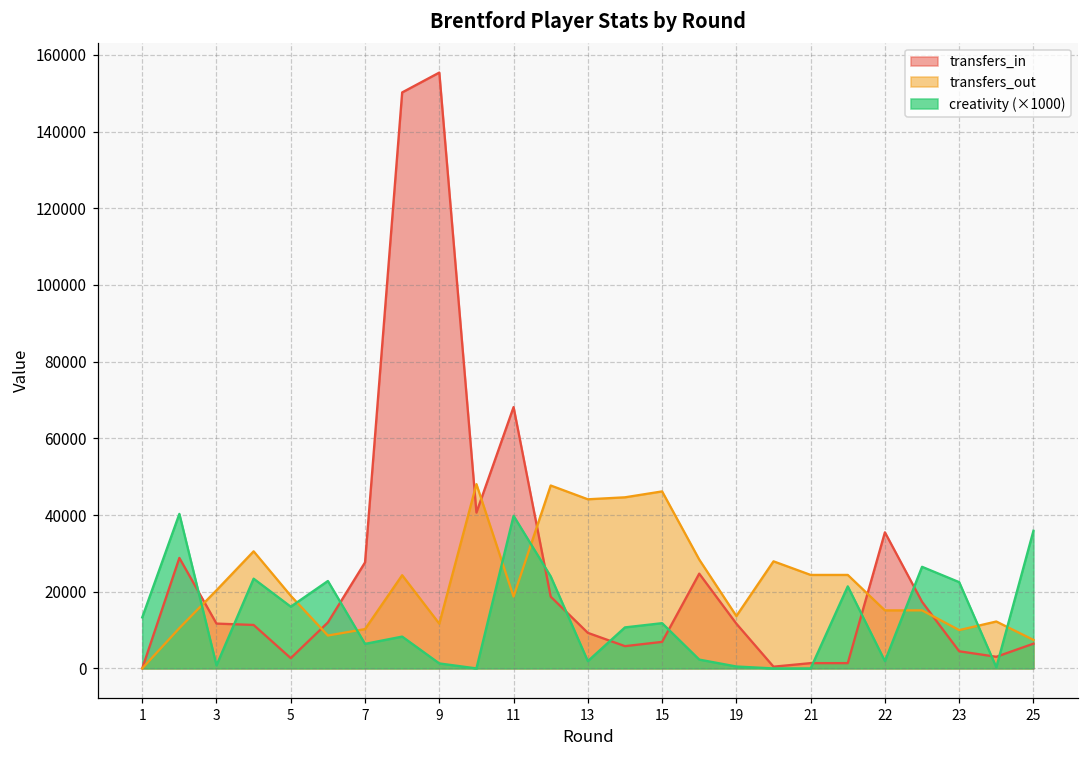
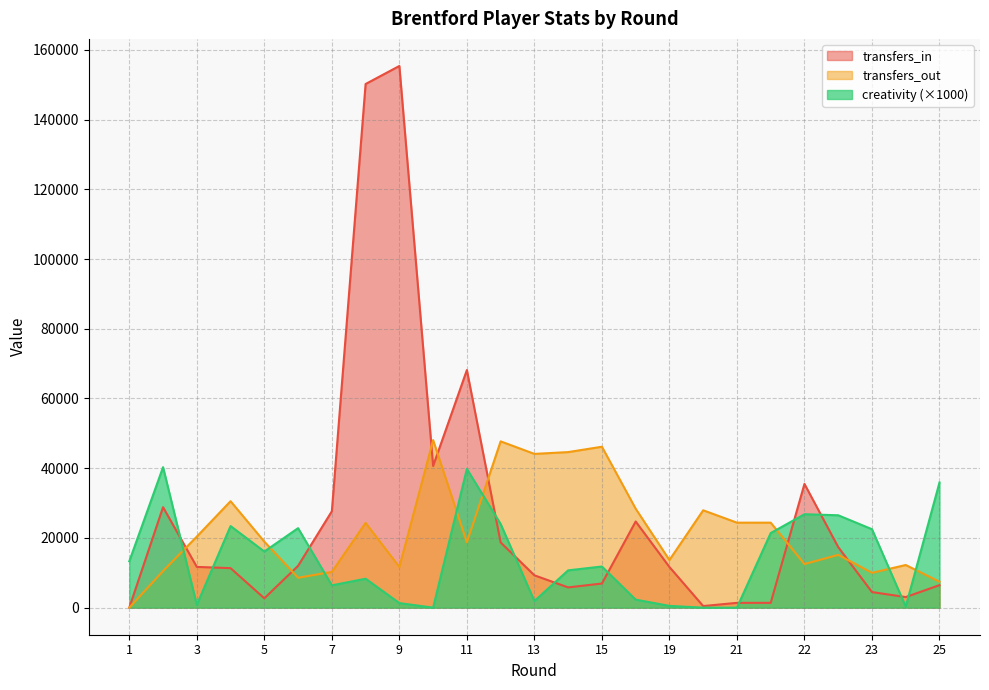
  {
    "transfers_in": {
      "22": 35000,
      "25": 6000
    },
    "transfers_out": {
-     "22": 15000,
+     "22": 13000,
      "25": 7000
    },
    "creativity (×1000)": {
-     "22": 2000,
+     "22": 27000,
      "25": 36000
    }
  }
